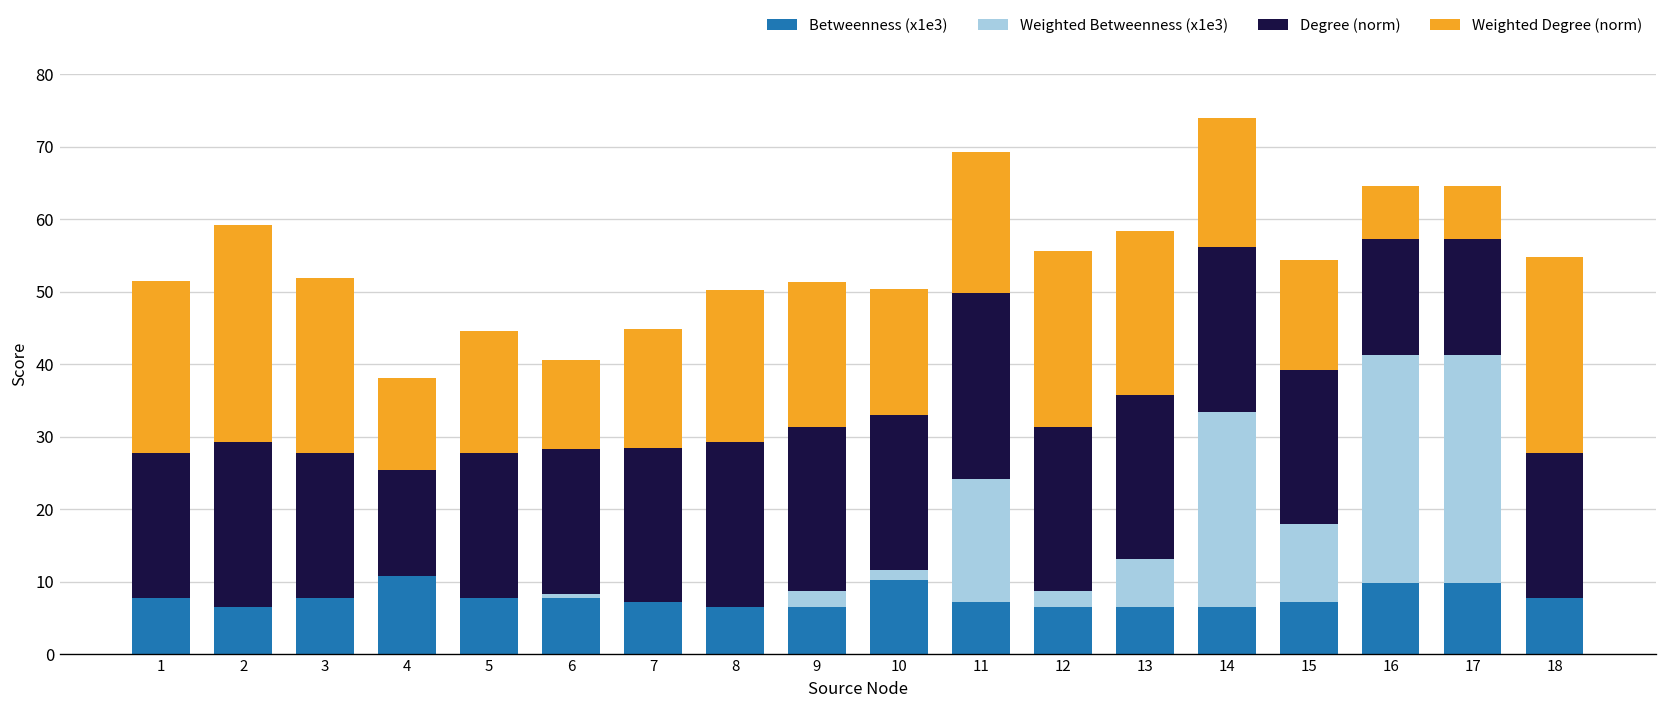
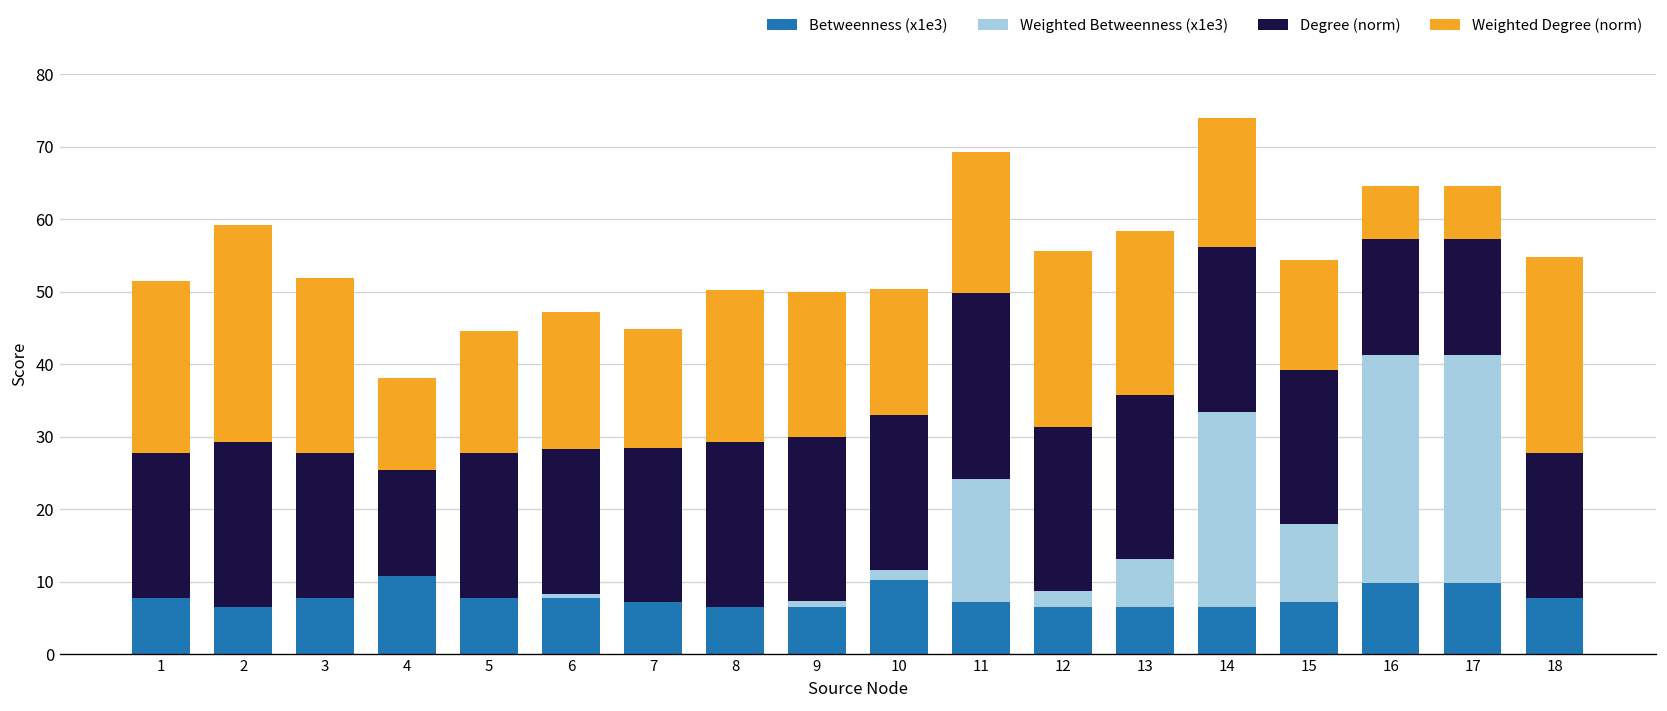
  {
    "Betweenness (x1e3)": {
      "1": 8,
      "2": 7,
      "3": 8,
      "4": 11,
      "5": 8,
      "6": 8,
      "7": 7,
      "8": 7,
      "9": 7,
      "10": 10,
      "11": 7,
      "12": 7,
      "13": 7,
      "14": 7,
      "15": 7,
      "16": 10,
      "17": 10,
      "18": 8
    },
    "Weighted Betweenness (x1e3)": {
      "1": 0,
      "2": 0,
      "3": 0,
      "4": 0,
      "5": 0,
      "6": 1,
      "7": 0,
      "8": 0,
-     "9": 2,
+     "9": 1,
      "10": 1,
      "11": 17,
      "12": 2,
      "13": 7,
      "14": 27,
      "15": 11,
      "16": 31,
      "17": 31,
      "18": 0
    },
    "Degree (norm)": {
      "1": 20,
      "2": 23,
      "3": 20,
      "4": 15,
      "5": 20,
      "6": 20,
      "7": 21,
      "8": 23,
      "9": 23,
      "10": 21,
      "11": 26,
      "12": 23,
      "13": 23,
      "14": 23,
      "15": 21,
      "16": 16,
      "17": 16,
      "18": 20
    },
    "Weighted Degree (norm)": {
      "1": 24,
      "2": 30,
      "3": 24,
      "4": 13,
      "5": 17,
-     "6": 12,
+     "6": 19,
      "7": 16,
      "8": 21,
      "9": 20,
      "10": 17,
      "11": 19,
      "12": 24,
      "13": 23,
      "14": 18,
      "15": 15,
      "16": 7,
      "17": 7,
      "18": 27
    }
  }
